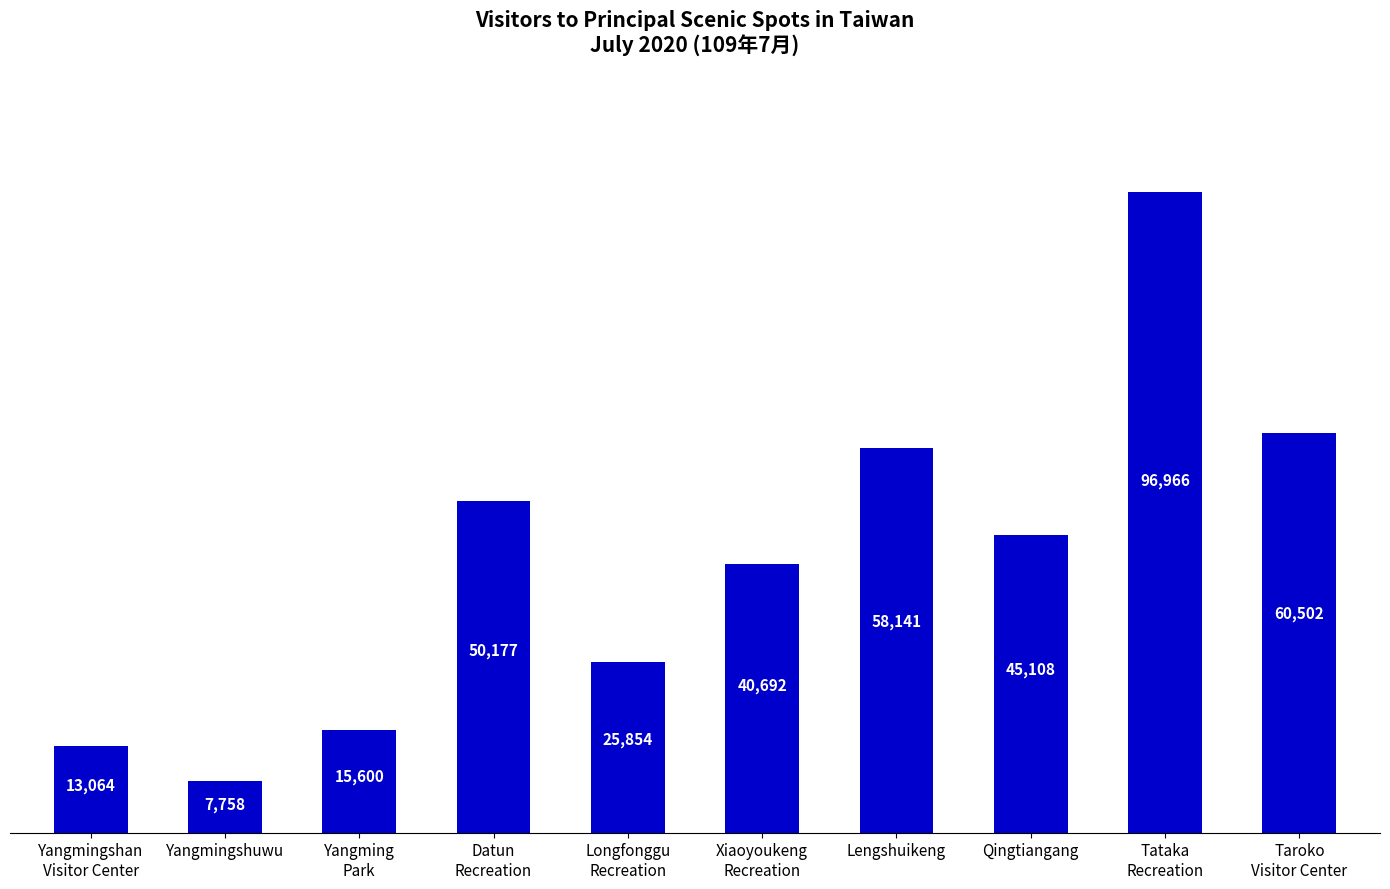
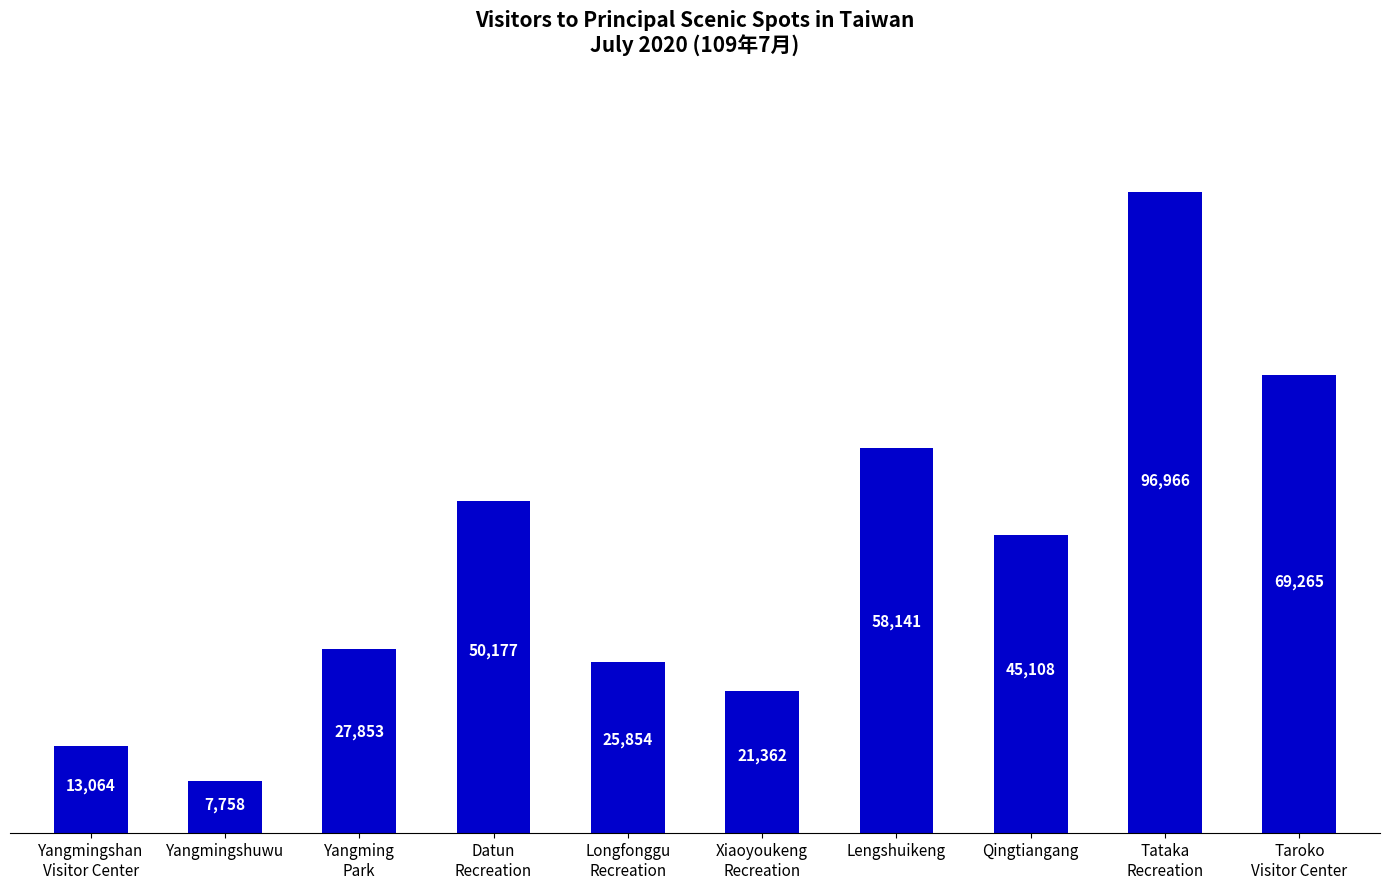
  {
    "Yangmingshan Visitor Center": "13,064",
    "Yangmingshuwu": "7,758",
-   "Yangming Park": "15,600",
+   "Yangming Park": "27,853",
    "Datun Recreation": "50,177",
    "Longfonggu Recreation": "25,854",
-   "Xiaoyoukeng Recreation": "40,692",
+   "Xiaoyoukeng Recreation": "21,362",
    "Lengshuikeng": "58,141",
    "Qingtiangang": "45,108",
    "Tataka Recreation": "96,966",
-   "Taroko Visitor Center": "60,502"
+   "Taroko Visitor Center": "69,265"
  }
